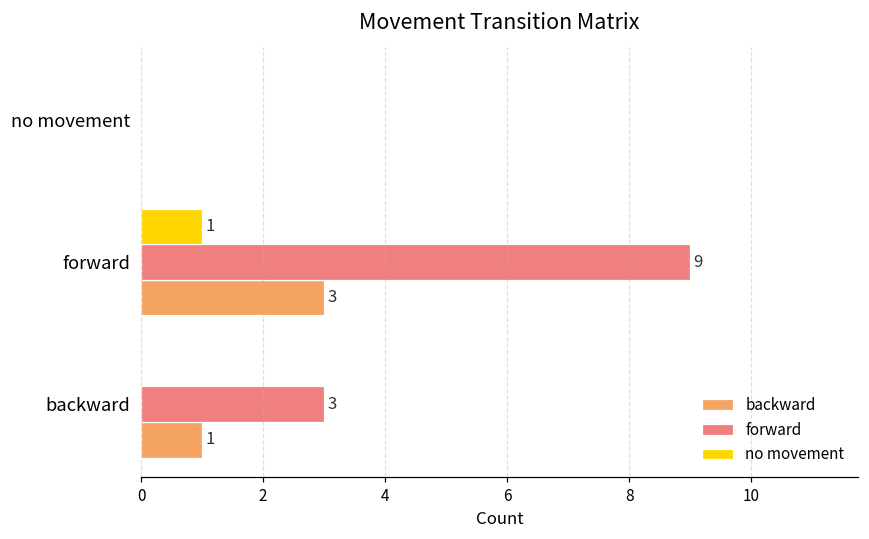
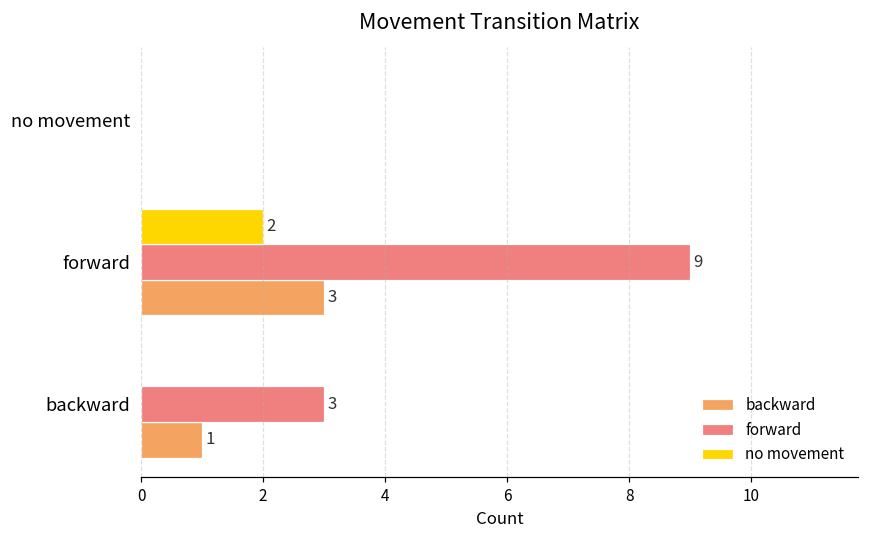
  {
    "no movement": {
-     "forward": 1
+     "forward": 2
    }
  }
